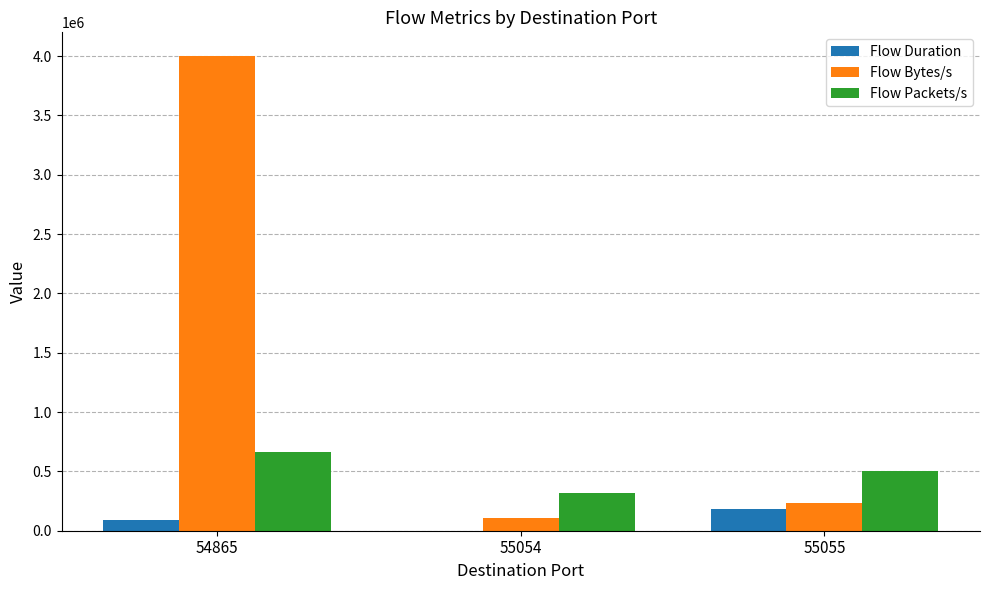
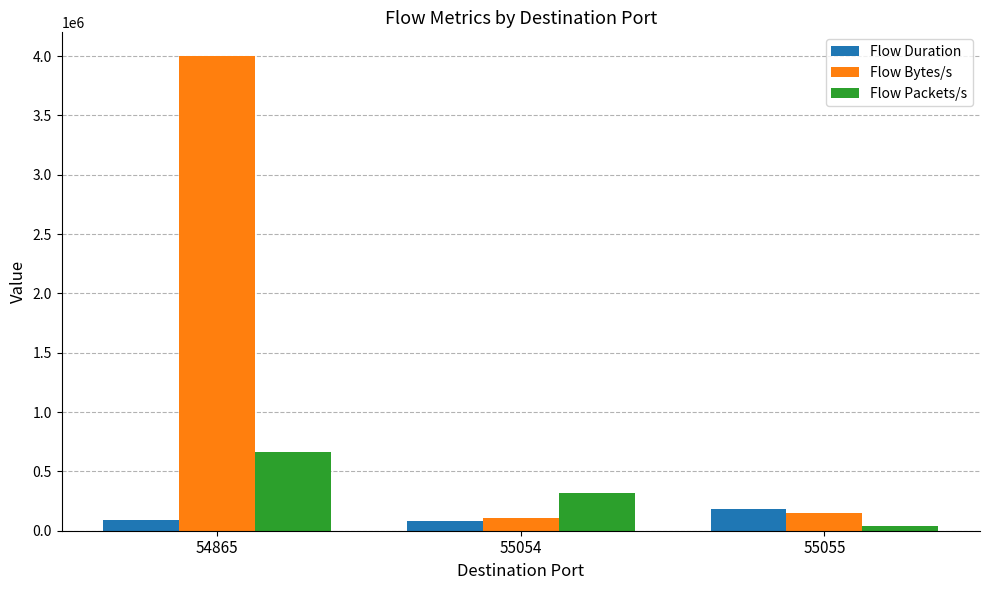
  {
    "Flow Duration": {
      "54865": 90000,
-     "55054": 0,
+     "55054": 80000,
      "55055": 180000
    },
    "Flow Bytes/s": {
      "54865": 4000000,
      "55054": 110000,
-     "55055": 230000
+     "55055": 150000
    },
    "Flow Packets/s": {
      "54865": 670000,
      "55054": 320000,
-     "55055": 500000
+     "55055": 40000
    }
  }
